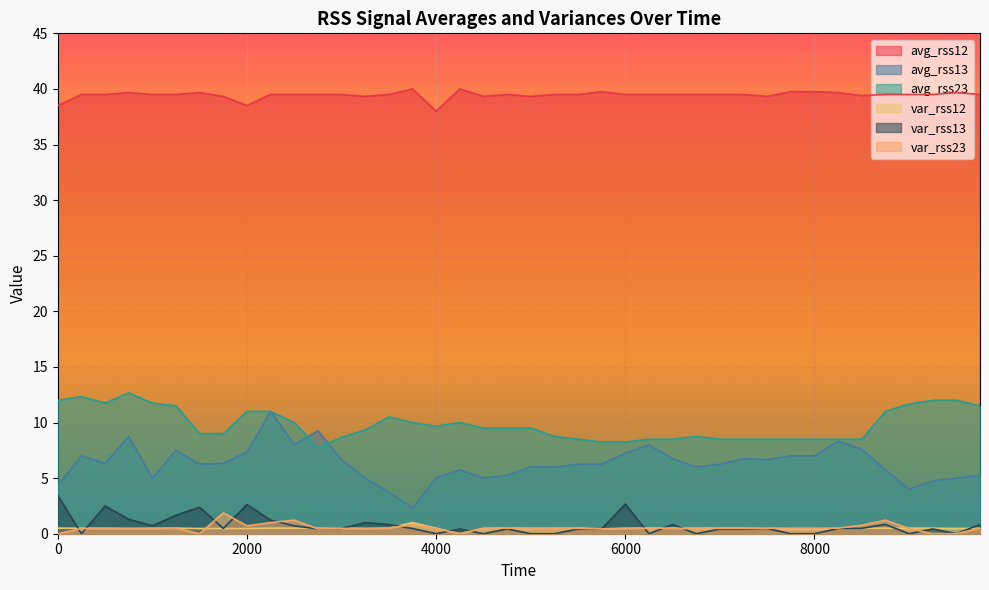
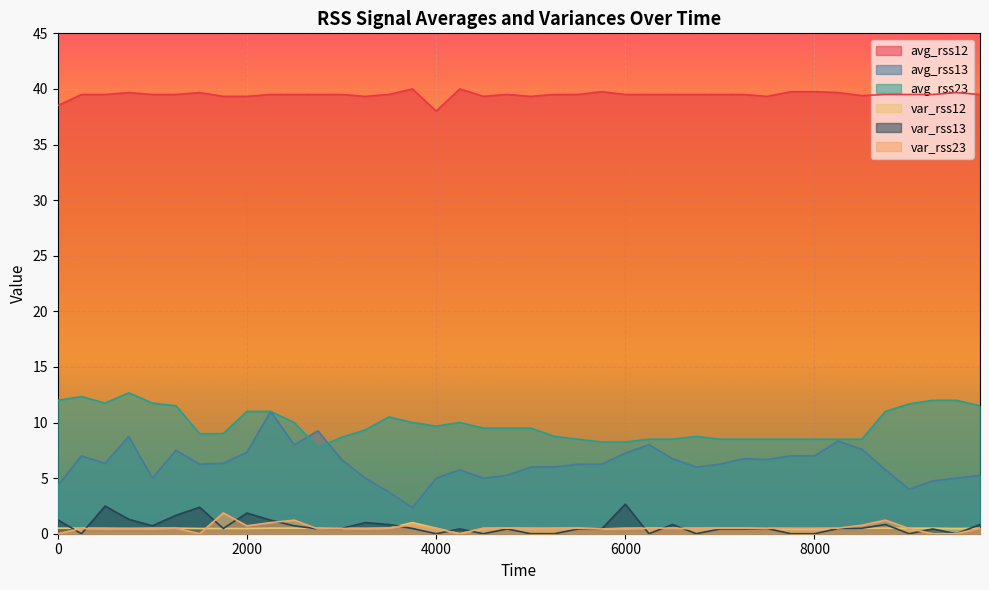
  {
    "avg_rss12": {
      "0": 38.5,
-     "2000": 38.5,
+     "2000": 39.3,
      "4000": 38.0,
      "6000": 39.5,
      "8000": 39.8
    },
    "var_rss13": {
-     "0": 3.4,
-     "2000": 2.6,
+     "0": 1.3,
+     "2000": 1.9,
      "4000": 0.0,
      "6000": 2.7,
      "8000": 0.0
    }
  }
